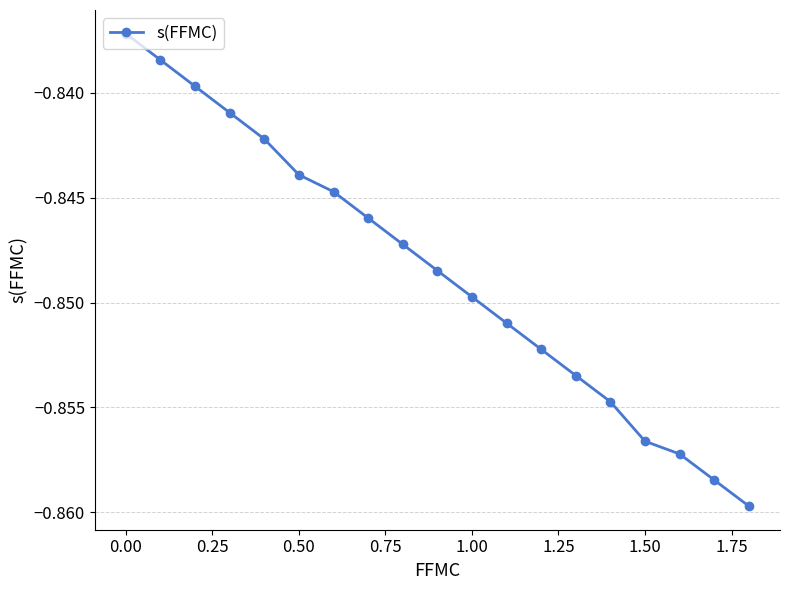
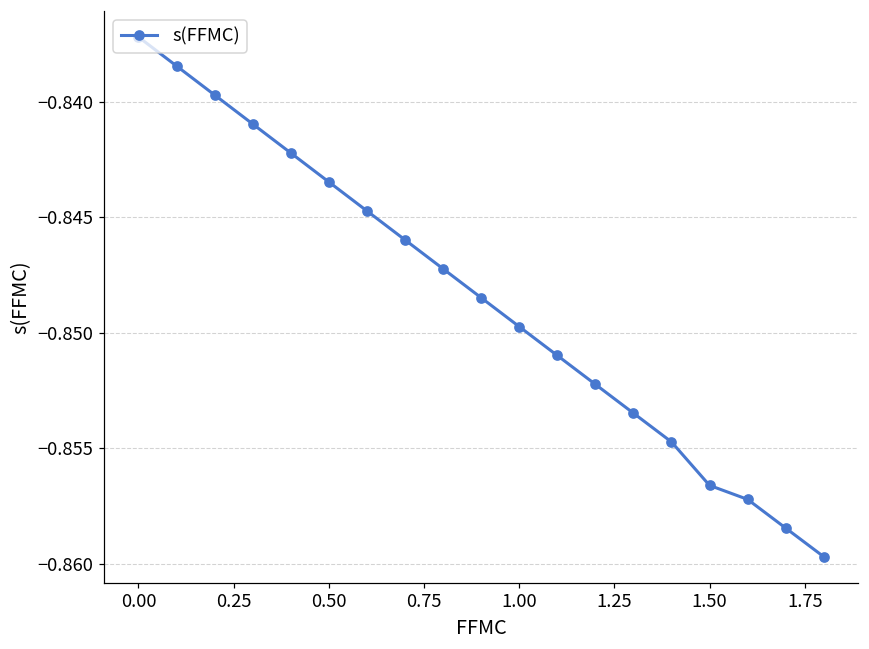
  {
-   "0.50": -0.8439,
+   "0.50": -0.8435,
    "1.00": -0.8497,
    "1.50": -0.8566
  }
